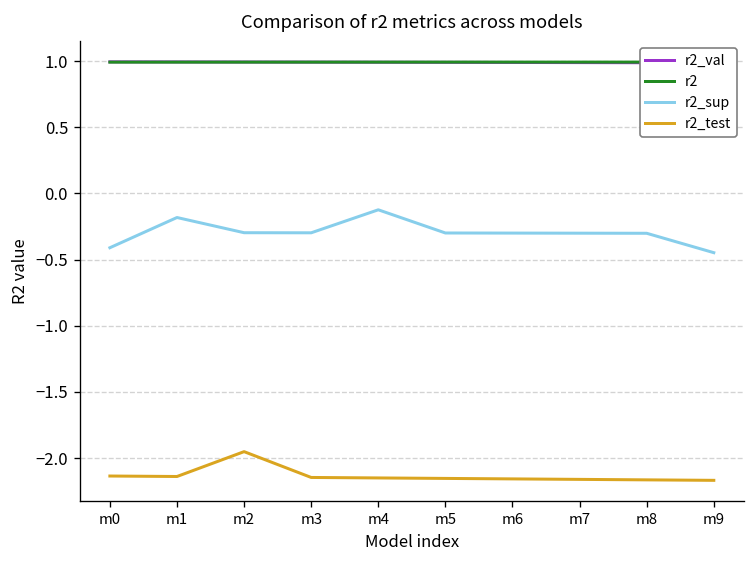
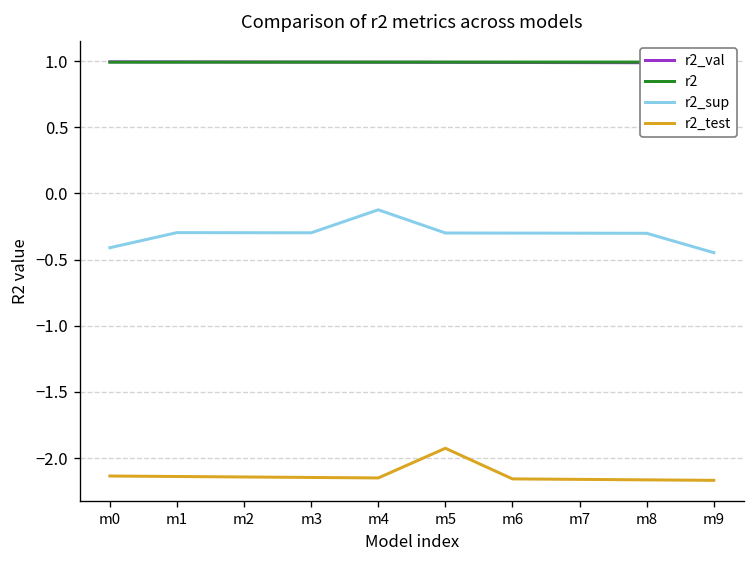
  {
    "r2": {
      "m0": 0.99,
      "m1": 0.99,
      "m2": 0.99,
      "m3": 0.99,
      "m4": 0.99,
      "m5": 0.99,
      "m6": 0.99,
      "m7": 0.99
    },
    "r2_sup": {
      "m0": -0.41,
-     "m1": -0.18,
+     "m1": -0.30,
      "m2": -0.30,
      "m3": -0.30,
      "m4": -0.12,
      "m5": -0.30,
      "m6": -0.30,
      "m7": -0.30,
      "m8": -0.30,
      "m9": -0.45
    },
    "r2_test": {
      "m0": -2.14,
      "m1": -2.14,
-     "m2": -1.95,
+     "m2": -2.14,
      "m3": -2.15,
      "m4": -2.15,
-     "m5": -2.15,
+     "m5": -1.93,
      "m6": -2.16,
      "m7": -2.16,
      "m8": -2.16,
      "m9": -2.17
    }
  }
